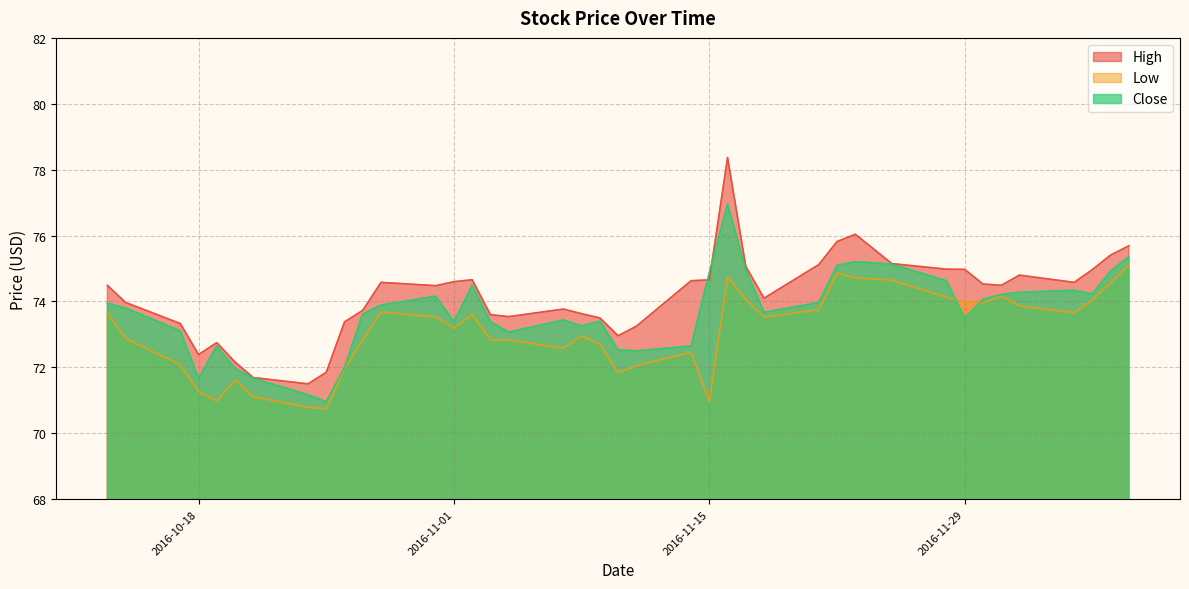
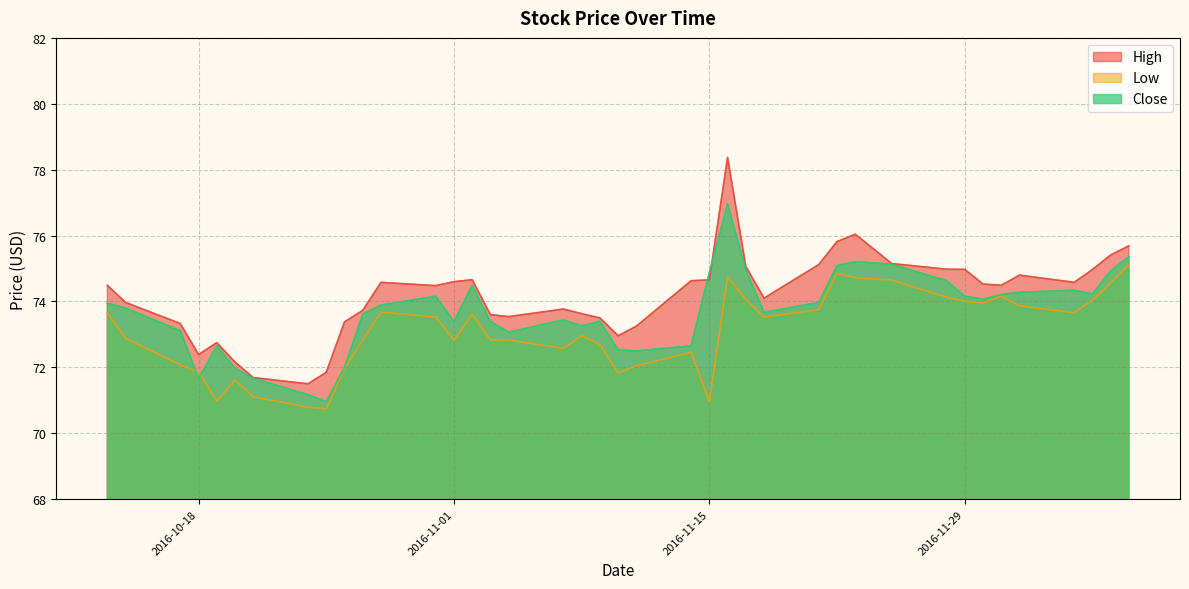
  {
    "High": {
      "2016-10-18": 72.4,
      "2016-11-01": 74.6,
      "2016-11-15": 74.7,
      "2016-11-29": 75.0
    },
    "Low": {
-     "2016-10-18": 71.3,
-     "2016-11-01": 73.2,
+     "2016-10-18": 71.9,
+     "2016-11-01": 72.8,
      "2016-11-15": 71.0,
      "2016-11-29": 74.0
    },
    "Close": {
      "2016-10-18": 71.7,
      "2016-11-01": 73.4,
      "2016-11-15": 74.9,
-     "2016-11-29": 73.5
+     "2016-11-29": 74.2
    }
  }
